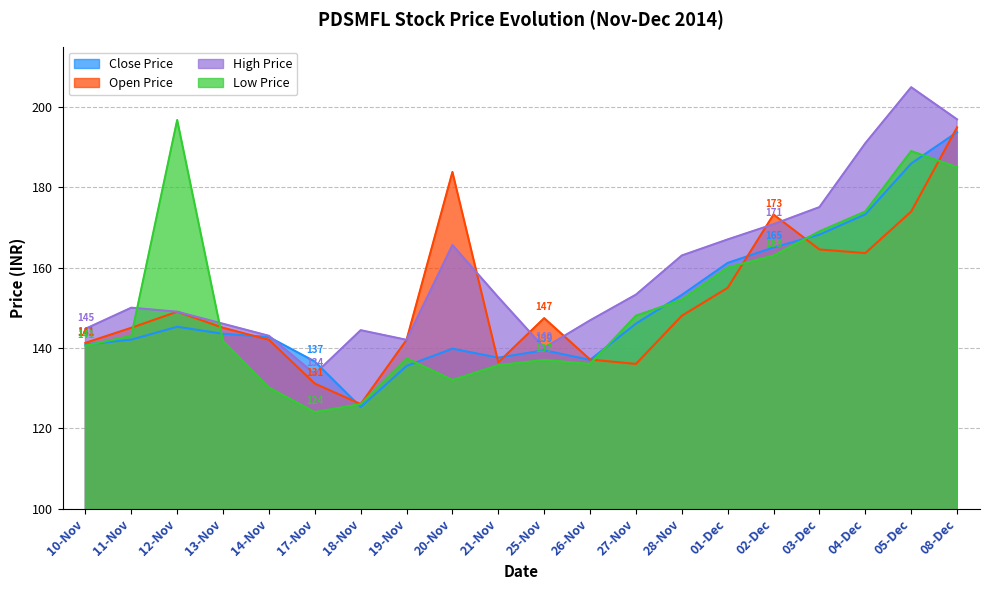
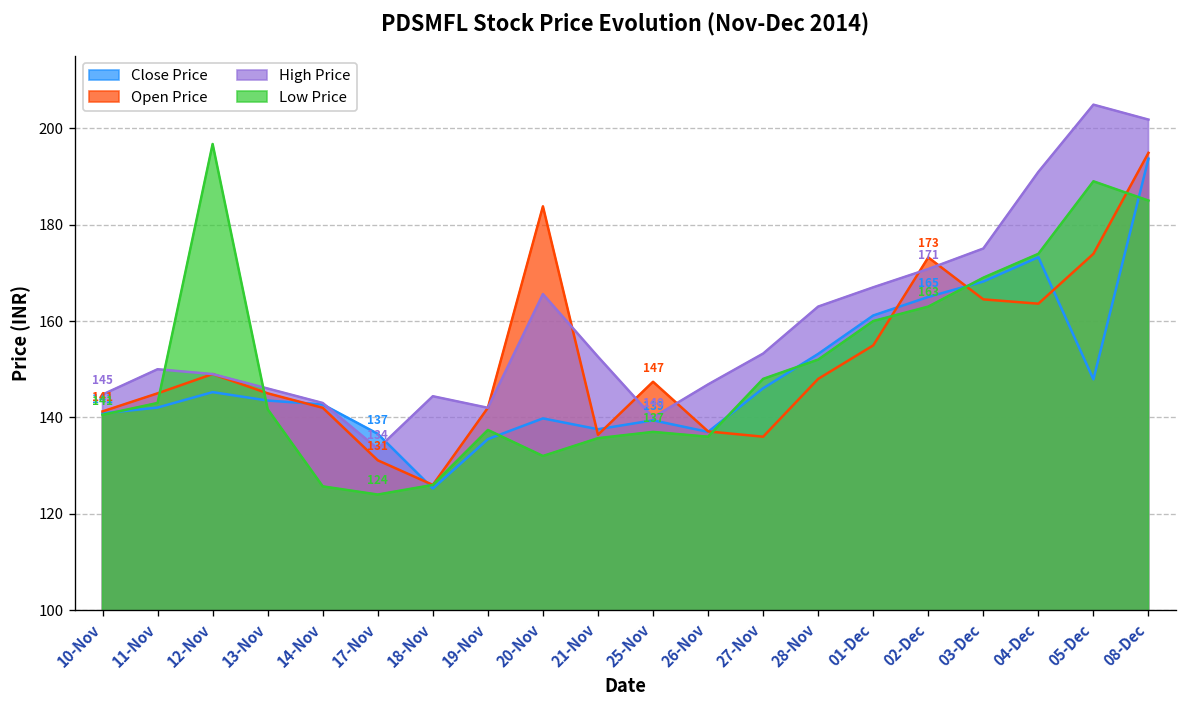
  {
    "Close Price": {
      "11-Nov": 142,
      "12-Nov": 145,
      "13-Nov": 144,
      "18-Nov": 125,
      "19-Nov": 136,
      "20-Nov": 140,
      "21-Nov": 138,
      "27-Nov": 146,
      "28-Nov": 153,
      "01-Dec": 161,
      "03-Dec": 168,
      "04-Dec": 173,
-     "05-Dec": 186,
+     "05-Dec": 148,
      "08-Dec": 194
    },
    "Open Price": {
      "25-Nov": 147,
      "02-Dec": 173
    },
    "High Price": {
      "11-Nov": 150,
      "13-Nov": 146,
      "18-Nov": 144,
      "20-Nov": 166,
      "21-Nov": 153,
      "26-Nov": 147,
      "27-Nov": 153,
      "28-Nov": 163,
      "01-Dec": 167,
      "03-Dec": 175,
      "04-Dec": 191,
      "05-Dec": 205,
-     "08-Dec": 197
+     "08-Dec": 202
    },
    "Low Price": {
      "11-Nov": 143,
      "12-Nov": 197,
      "13-Nov": 142,
-     "14-Nov": 130,
+     "14-Nov": 126,
      "19-Nov": 137,
      "20-Nov": 132,
      "21-Nov": 136,
      "26-Nov": 136,
      "27-Nov": 148,
      "28-Nov": 152,
      "01-Dec": 160,
      "03-Dec": 169,
      "04-Dec": 174,
      "05-Dec": 189,
      "08-Dec": 185
    }
  }
